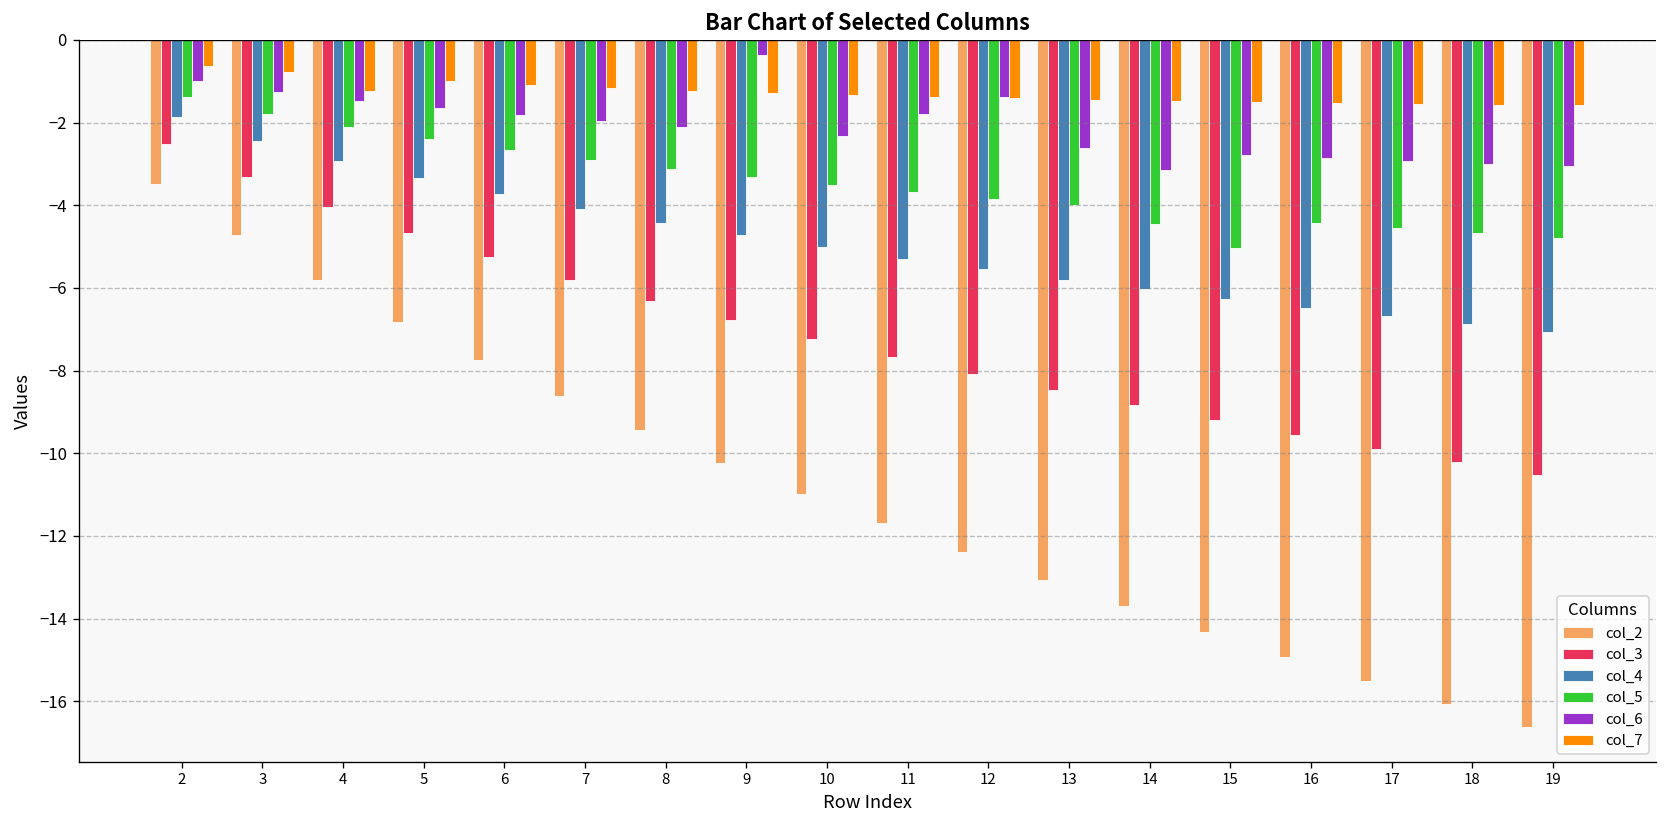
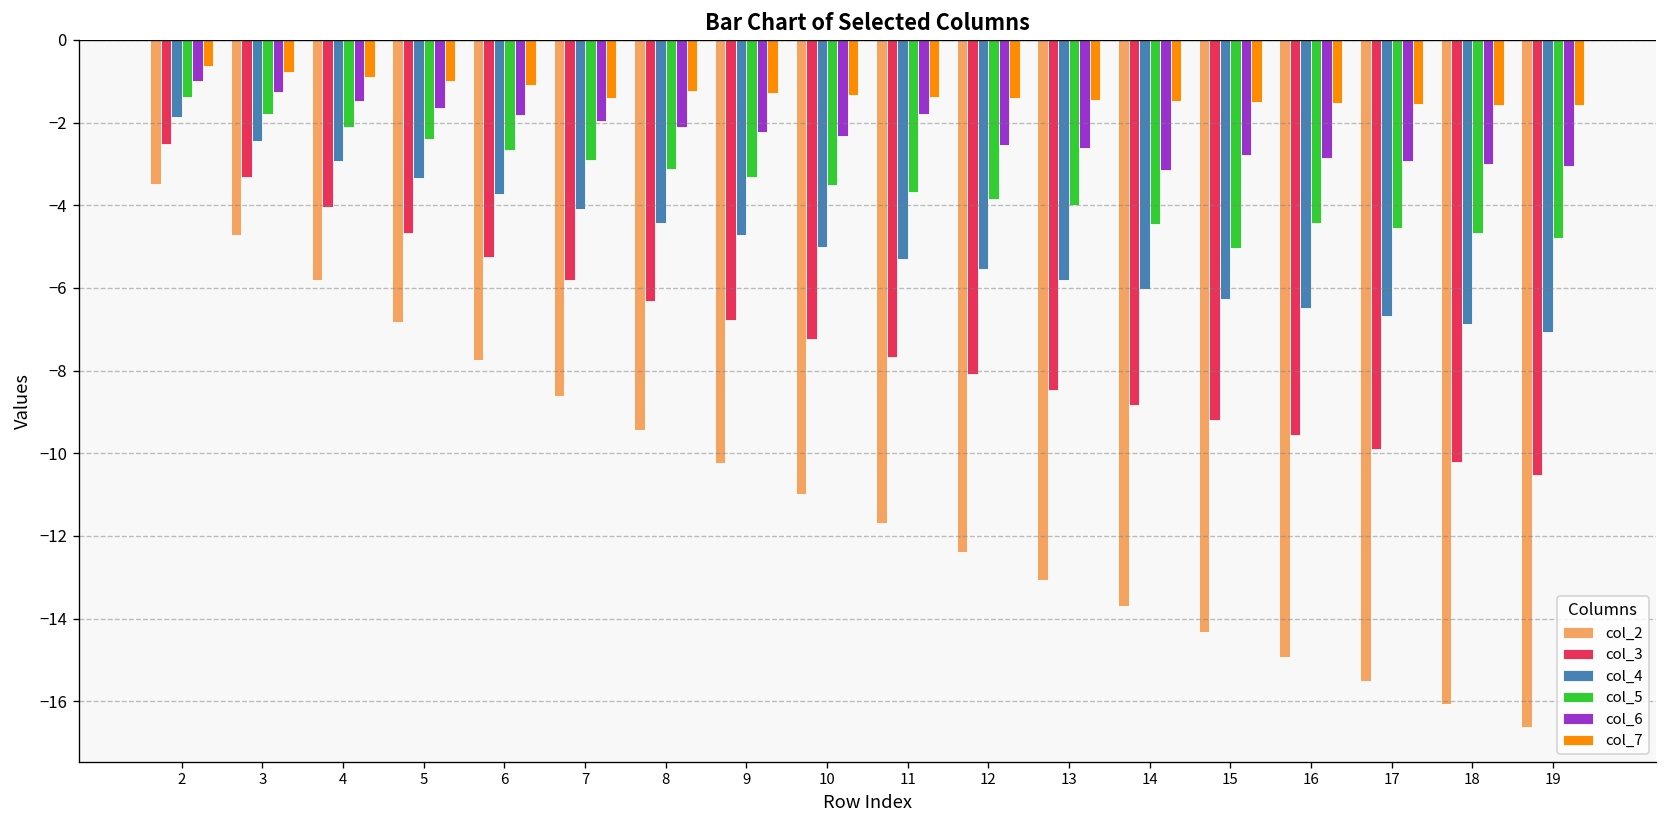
  {
    "col_2": {
      "2": -3.5,
      "3": -4.7,
      "4": -5.8,
      "5": -6.8,
      "6": -7.7,
      "7": -8.6,
      "8": -9.4,
      "9": -10.2,
      "10": -11.0,
      "11": -11.7,
      "12": -12.4,
      "13": -13.1,
      "14": -13.7,
      "15": -14.3,
      "16": -14.9,
      "17": -15.5,
      "18": -16.1,
      "19": -16.6
    },
    "col_3": {
      "2": -2.5,
      "3": -3.3,
      "4": -4.0,
      "5": -4.7,
      "6": -5.3,
      "7": -5.8,
      "8": -6.3,
      "9": -6.8,
      "10": -7.2,
      "11": -7.7,
      "12": -8.1,
      "13": -8.5,
      "14": -8.8,
      "15": -9.2,
      "16": -9.6,
      "17": -9.9,
      "18": -10.2,
      "19": -10.5
    },
    "col_4": {
      "2": -1.9,
      "3": -2.4,
      "4": -2.9,
      "5": -3.3,
      "6": -3.7,
      "7": -4.1,
      "8": -4.4,
      "9": -4.7,
      "10": -5.0,
      "11": -5.3,
      "12": -5.6,
      "13": -5.8,
      "14": -6.0,
      "15": -6.3,
      "16": -6.5,
      "17": -6.7,
      "18": -6.9,
      "19": -7.1
    },
    "col_5": {
      "2": -1.4,
      "3": -1.8,
      "4": -2.1,
      "5": -2.4,
      "6": -2.7,
      "7": -2.9,
      "8": -3.1,
      "9": -3.3,
      "10": -3.5,
      "11": -3.7,
      "12": -3.8,
      "13": -4.0,
      "14": -4.5,
      "15": -5.0,
      "16": -4.4,
      "17": -4.5,
      "18": -4.7,
      "19": -4.8
    },
    "col_6": {
      "2": -1.0,
      "3": -1.2,
      "4": -1.5,
      "5": -1.7,
      "6": -1.8,
      "7": -2.0,
      "8": -2.1,
-     "9": -0.4,
+     "9": -2.2,
      "10": -2.3,
      "11": -1.8,
-     "12": -1.4,
+     "12": -2.5,
      "13": -2.6,
      "14": -3.2,
      "15": -2.8,
      "16": -2.9,
      "17": -2.9,
      "18": -3.0,
      "19": -3.1
    },
    "col_7": {
      "2": -0.6,
      "3": -0.8,
-     "4": -1.2,
+     "4": -0.9,
      "5": -1.0,
      "6": -1.1,
-     "7": -1.2,
+     "7": -1.4,
      "8": -1.2,
      "9": -1.3,
      "10": -1.3,
      "11": -1.4,
      "12": -1.4,
      "13": -1.4,
      "14": -1.5,
      "15": -1.5,
      "16": -1.5,
      "17": -1.5,
      "18": -1.6,
      "19": -1.6
    }
  }
